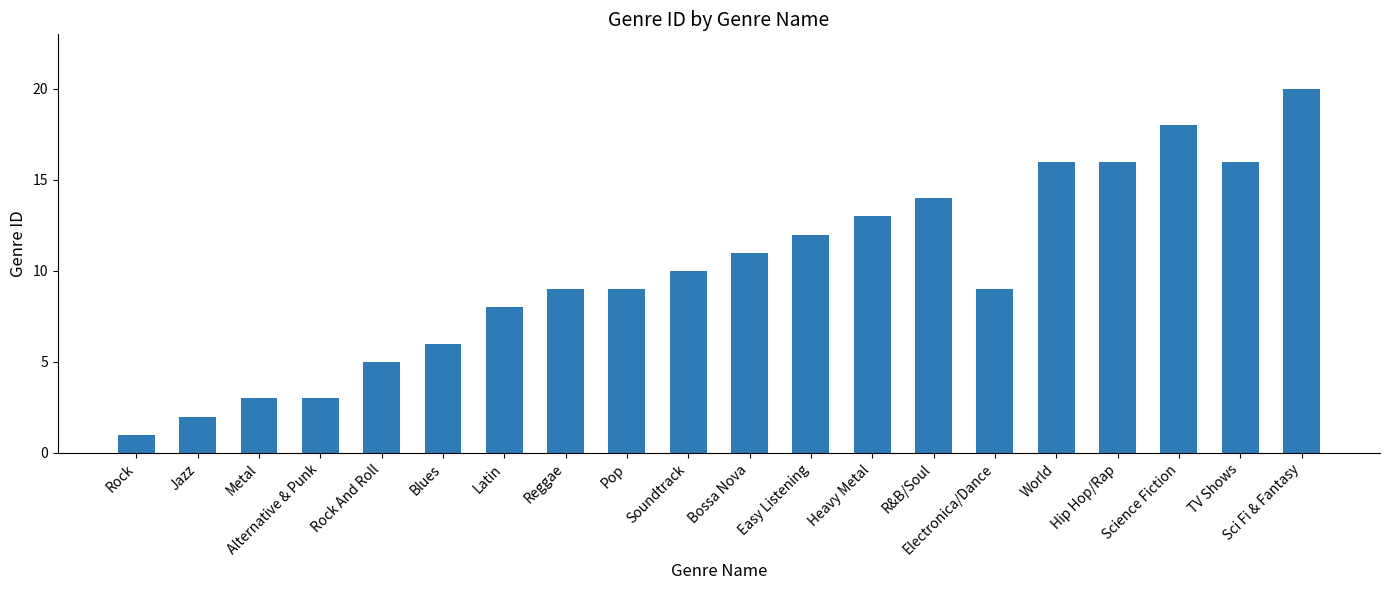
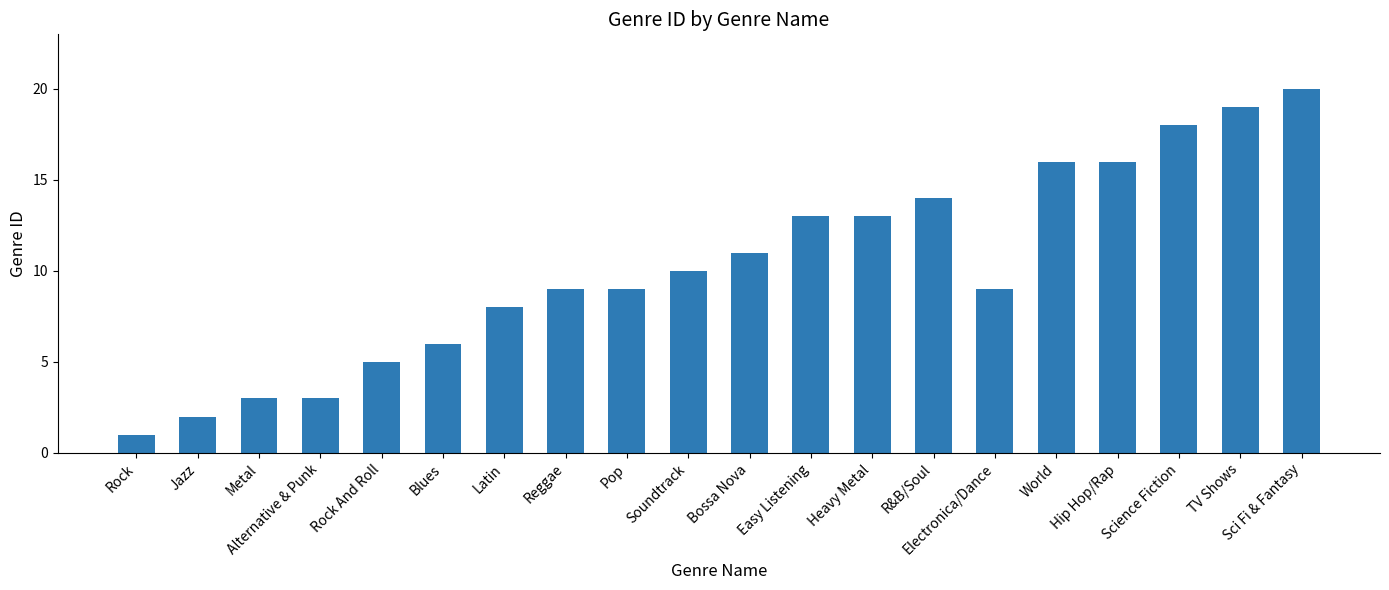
  {
    "Rock": 1,
    "Jazz": 2,
    "Metal": 3,
    "Alternative & Punk": 3,
    "Rock And Roll": 5,
    "Blues": 6,
    "Latin": 8,
    "Reggae": 9,
    "Pop": 9,
    "Soundtrack": 10,
    "Bossa Nova": 11,
-   "Easy Listening": 12,
+   "Easy Listening": 13,
    "Heavy Metal": 13,
    "R&B/Soul": 14,
    "Electronica/Dance": 9,
    "World": 16,
    "Hip Hop/Rap": 16,
    "Science Fiction": 18,
-   "TV Shows": 16,
+   "TV Shows": 19,
    "Sci Fi & Fantasy": 20
  }
